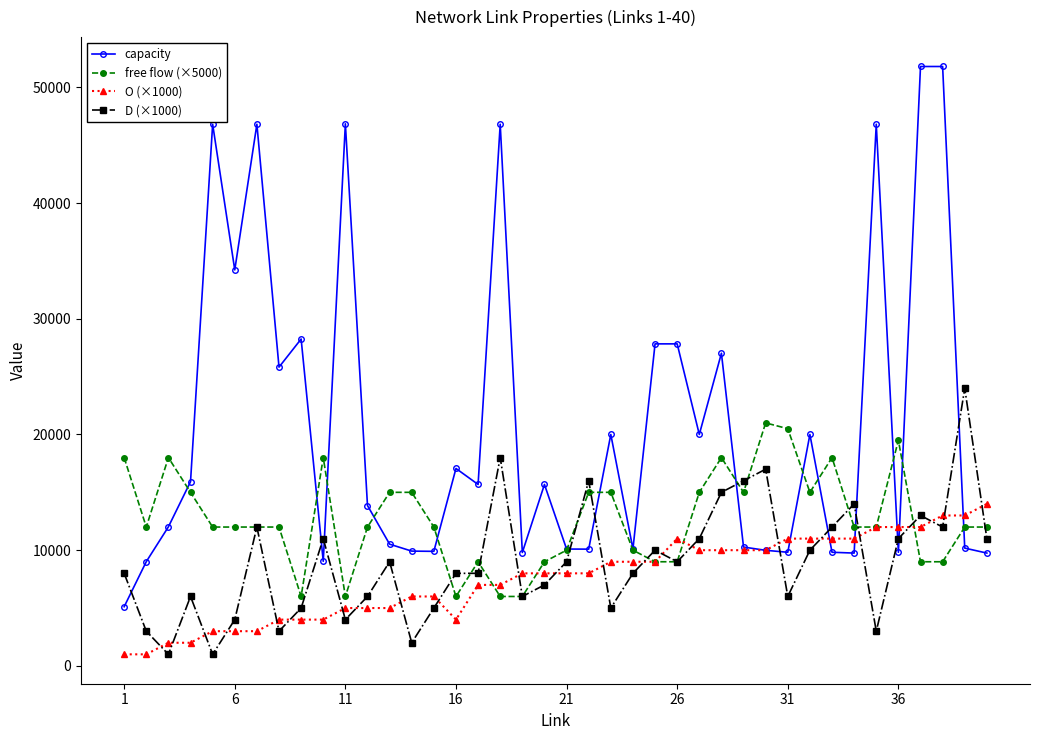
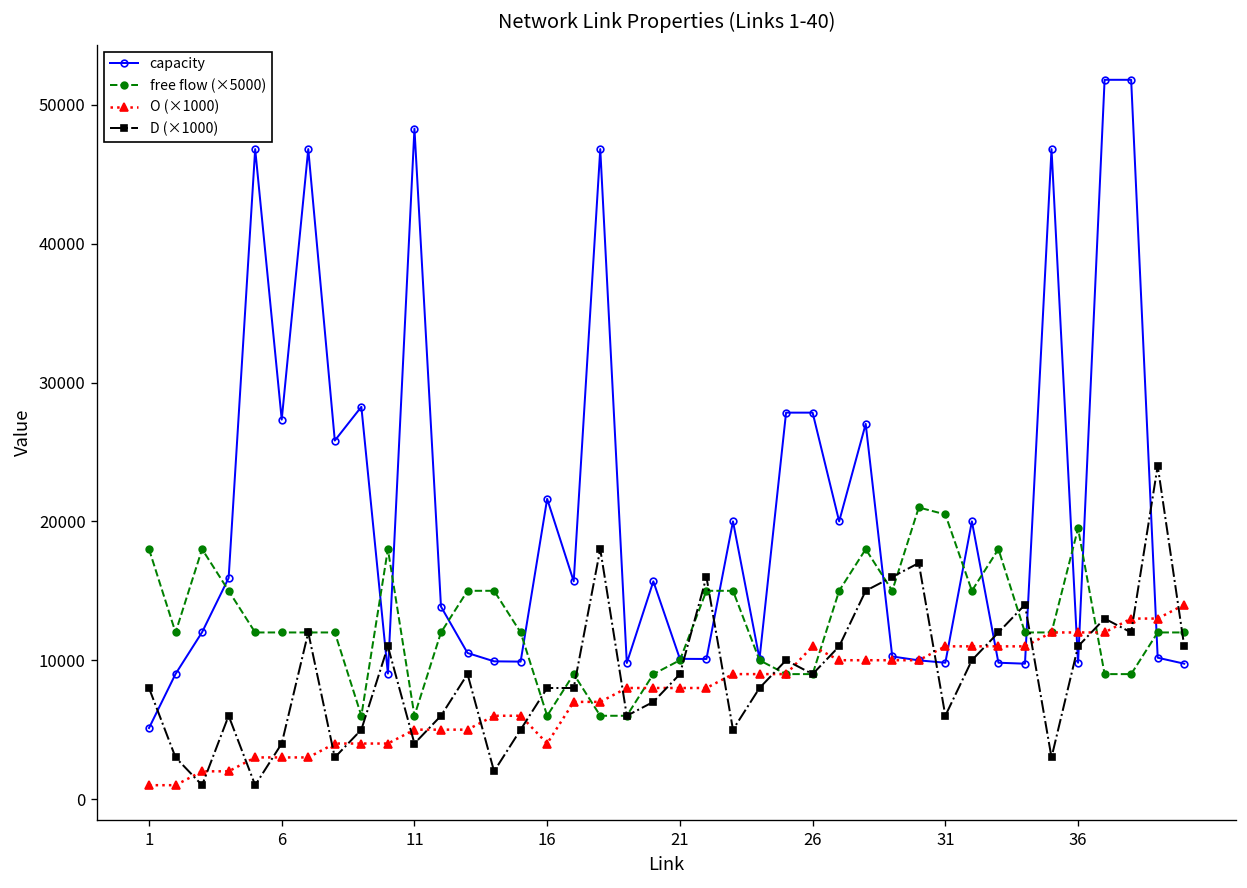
  {
    "capacity": {
      "1": 5100,
-     "6": 34200,
-     "11": 46900,
-     "16": 17100,
+     "6": 27300,
+     "11": 48300,
+     "16": 21600,
      "26": 27800,
      "31": 9800,
      "36": 9800
    },
    "free flow (×5000)": {
      "1": 18000,
      "6": 12000,
      "11": 6000,
      "16": 6000,
      "31": 20500,
      "36": 19500
    },
    "O (×1000)": {
      "1": 1000,
      "6": 3000,
      "11": 5000,
      "16": 4000,
      "21": 8000,
      "26": 11000,
      "31": 11000,
      "36": 12000
    },
    "D (×1000)": {
      "1": 8000,
      "6": 4000,
      "11": 4000,
      "16": 8000,
      "21": 9000,
      "31": 6000,
      "36": 11000
    }
  }
